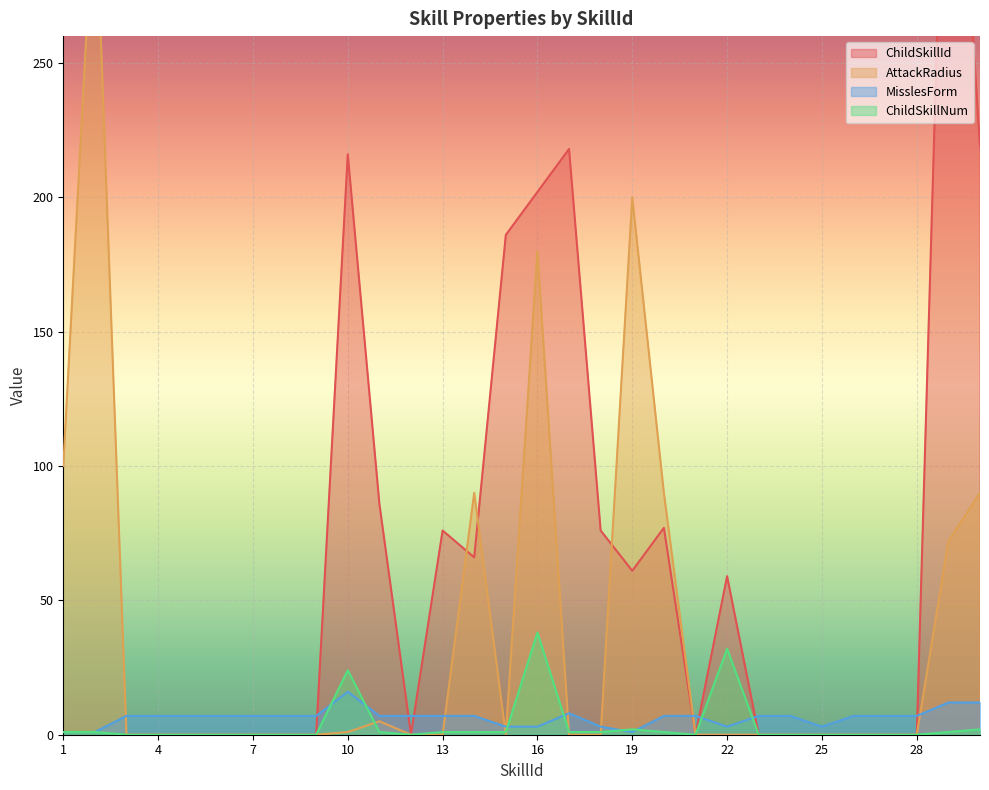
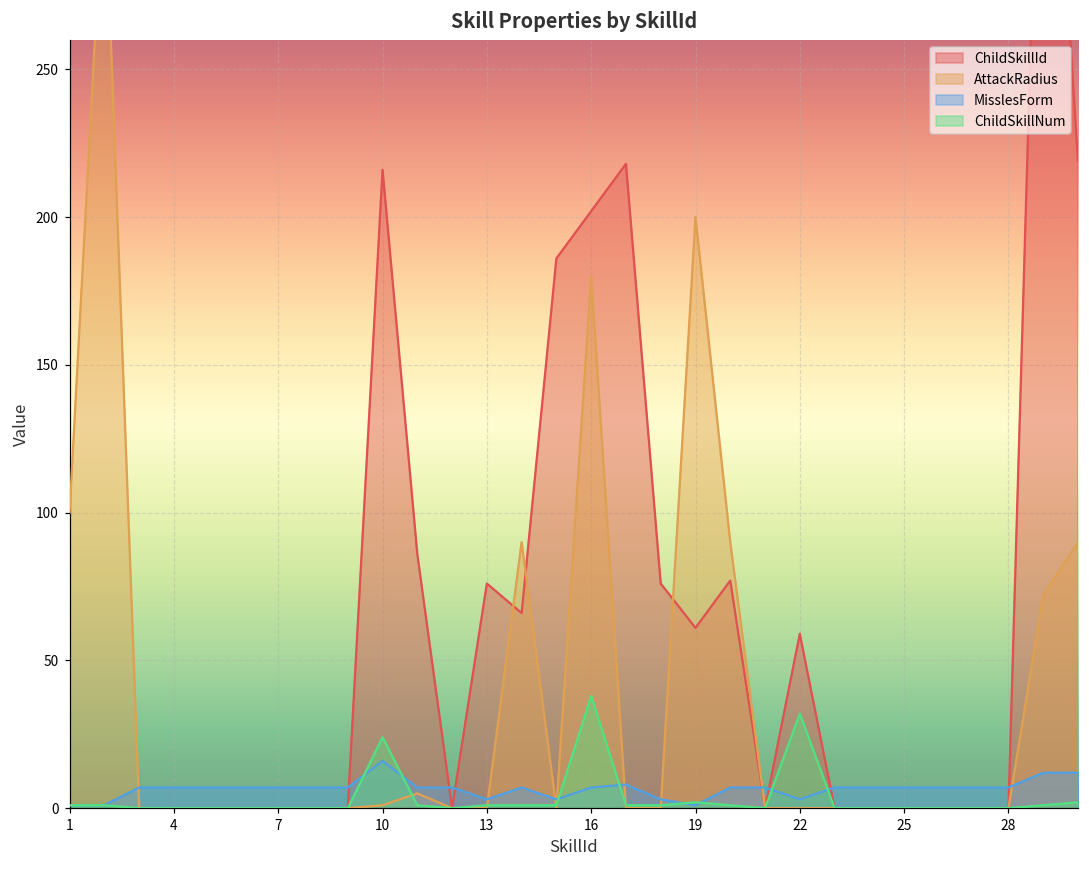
  {
    "MisslesForm": {
      "4": 7,
      "7": 7,
      "10": 16,
-     "13": 7,
-     "16": 3,
+     "13": 3,
+     "16": 7,
      "19": 1,
      "22": 3,
-     "25": 3,
+     "25": 7,
      "28": 7
    },
    "ChildSkillNum": {
      "10": 24,
      "13": 1,
      "16": 38,
      "19": 2,
      "22": 32
    }
  }
